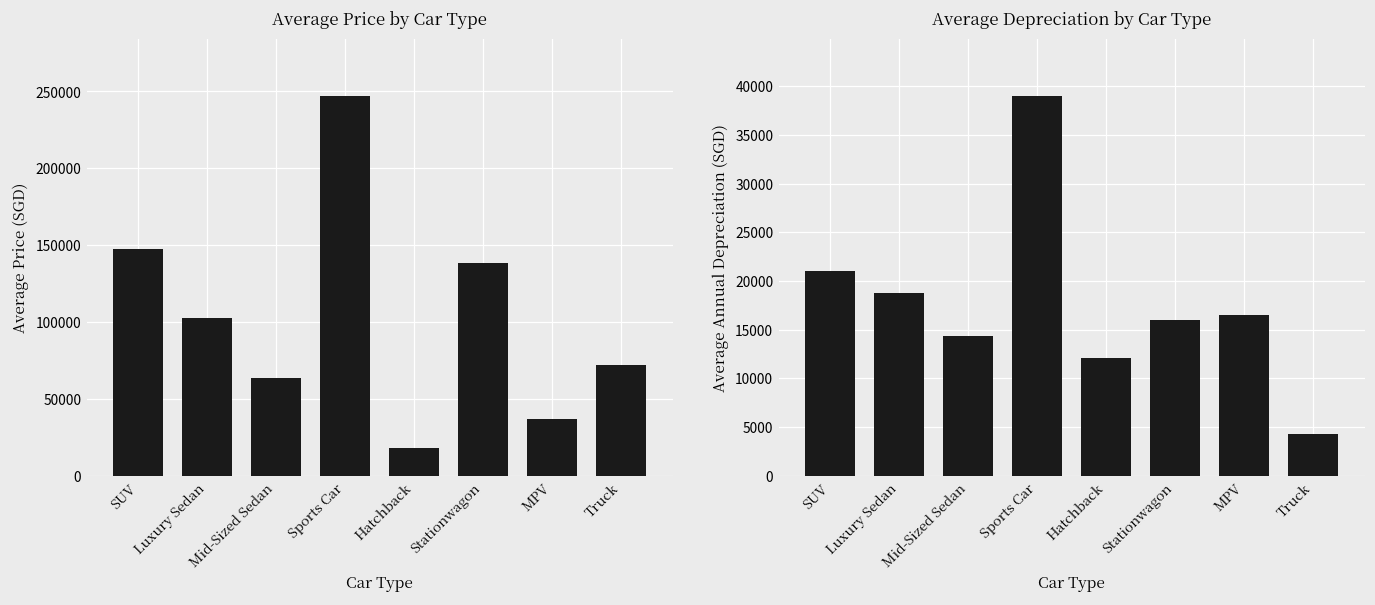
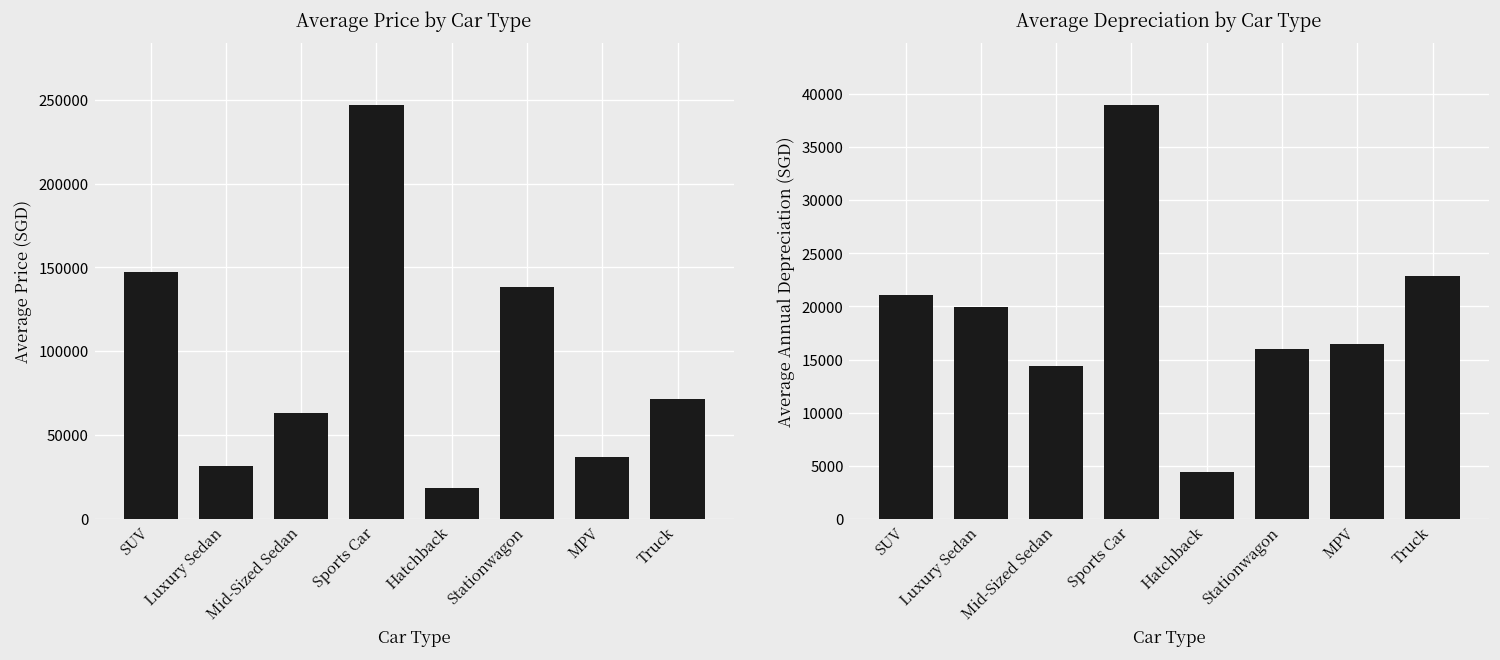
  {
    "Average Price by Car Type": {
      "SUV": 147000,
-     "Luxury Sedan": 103000,
+     "Luxury Sedan": 32000,
      "Mid-Sized Sedan": 63000,
      "Sports Car": 247000,
      "Hatchback": 18000,
      "Stationwagon": 138000,
      "MPV": 37000,
      "Truck": 72000
    },
    "Average Depreciation by Car Type": {
      "SUV": 21000,
-     "Luxury Sedan": 19000,
+     "Luxury Sedan": 20000,
      "Mid-Sized Sedan": 14000,
      "Sports Car": 39000,
-     "Hatchback": 12000,
+     "Hatchback": 4000,
      "Stationwagon": 16000,
      "MPV": 16000,
-     "Truck": 4000
+     "Truck": 23000
    }
  }
